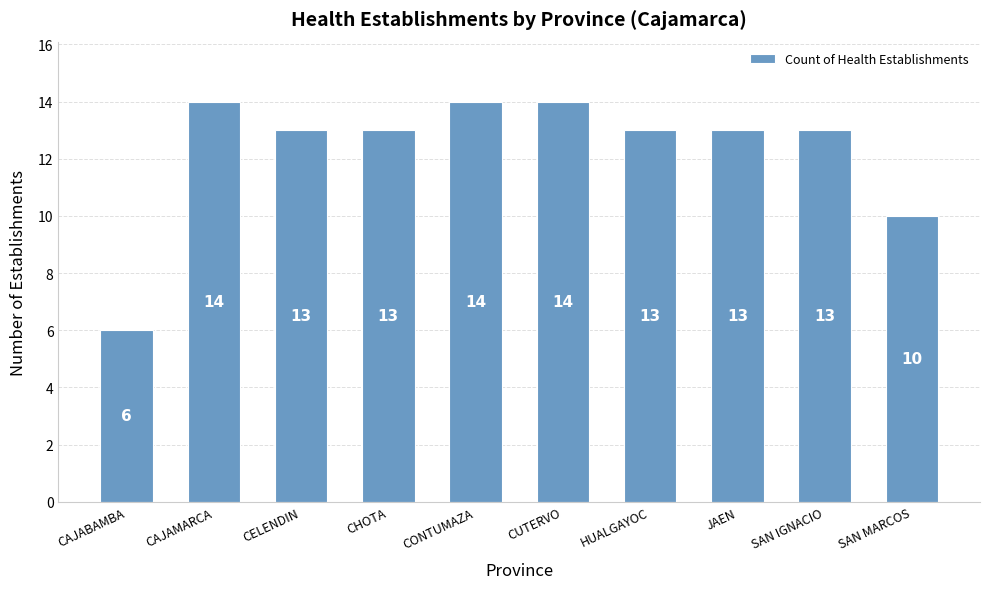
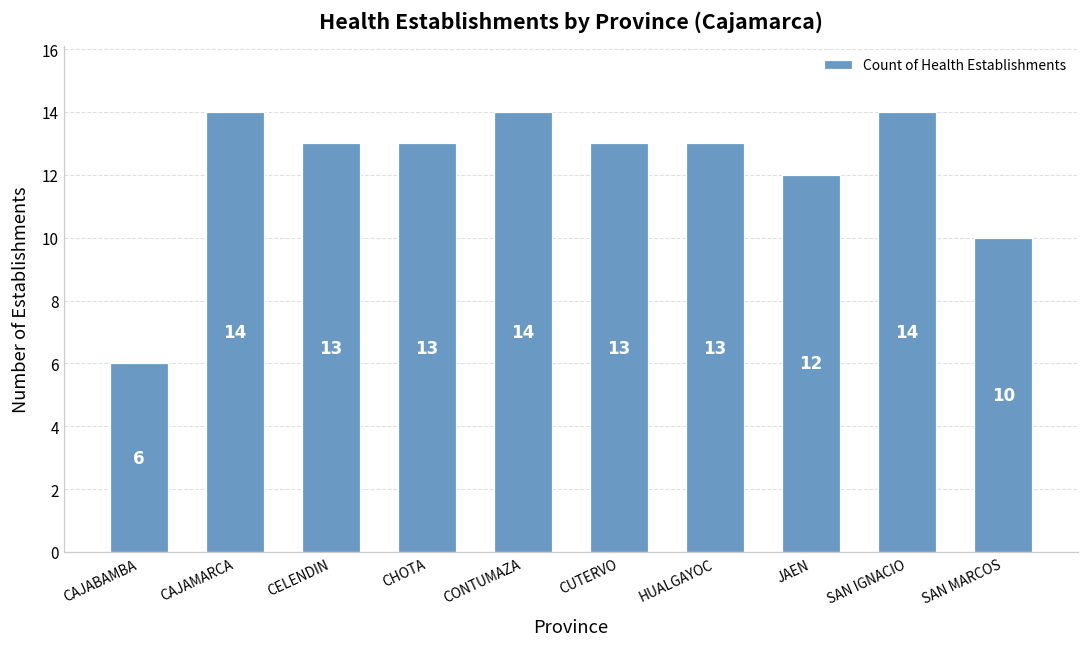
  {
    "CAJABAMBA": 6,
    "CAJAMARCA": 14,
    "CELENDIN": 13,
    "CHOTA": 13,
    "CONTUMAZA": 14,
-   "CUTERVO": 14,
+   "CUTERVO": 13,
    "HUALGAYOC": 13,
-   "JAEN": 13,
-   "SAN IGNACIO": 13,
+   "JAEN": 12,
+   "SAN IGNACIO": 14,
    "SAN MARCOS": 10
  }
